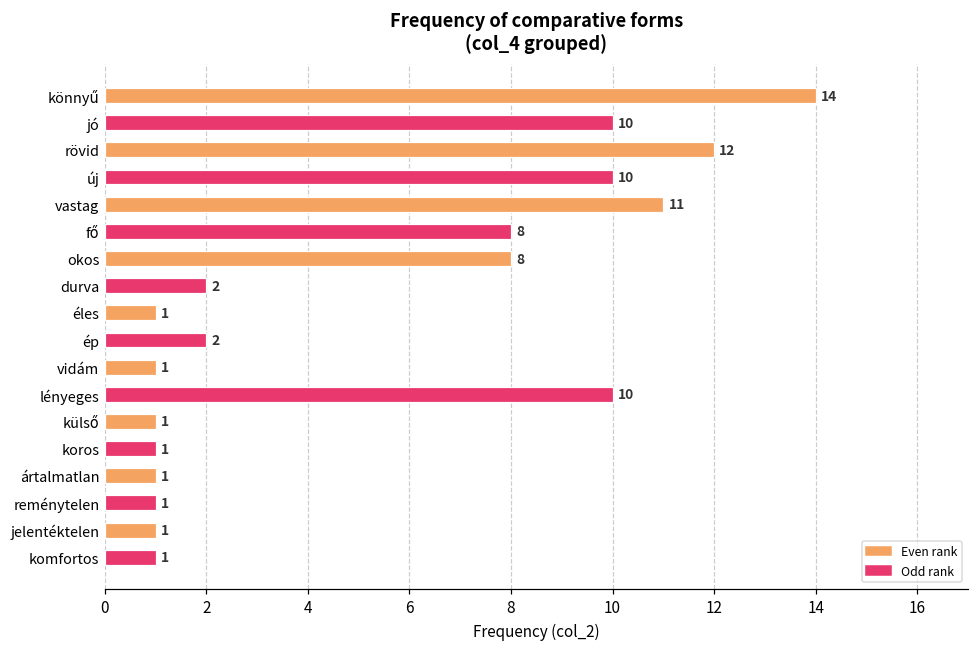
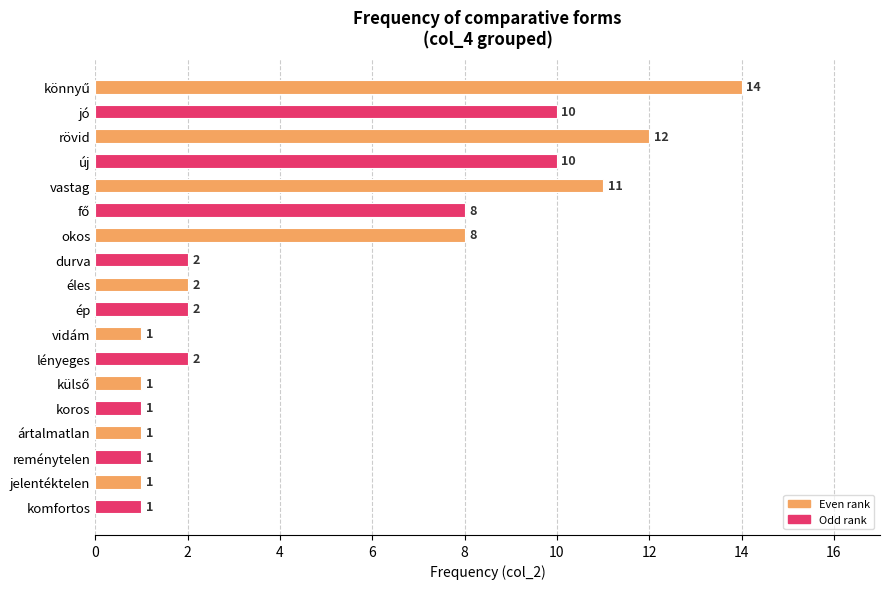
  {
    "könnyű": 14,
    "jó": 10,
    "rövid": 12,
    "új": 10,
    "vastag": 11,
    "fő": 8,
    "okos": 8,
    "durva": 2,
-   "éles": 1,
+   "éles": 2,
    "ép": 2,
    "vidám": 1,
-   "lényeges": 10,
+   "lényeges": 2,
    "külső": 1,
    "koros": 1,
    "ártalmatlan": 1,
    "reménytelen": 1,
    "jelentéktelen": 1,
    "komfortos": 1
  }
